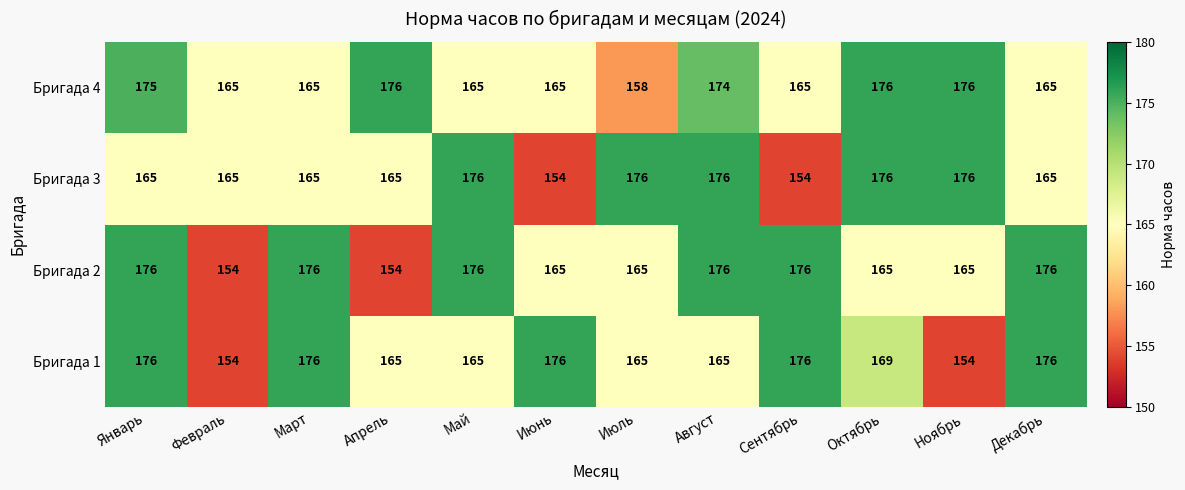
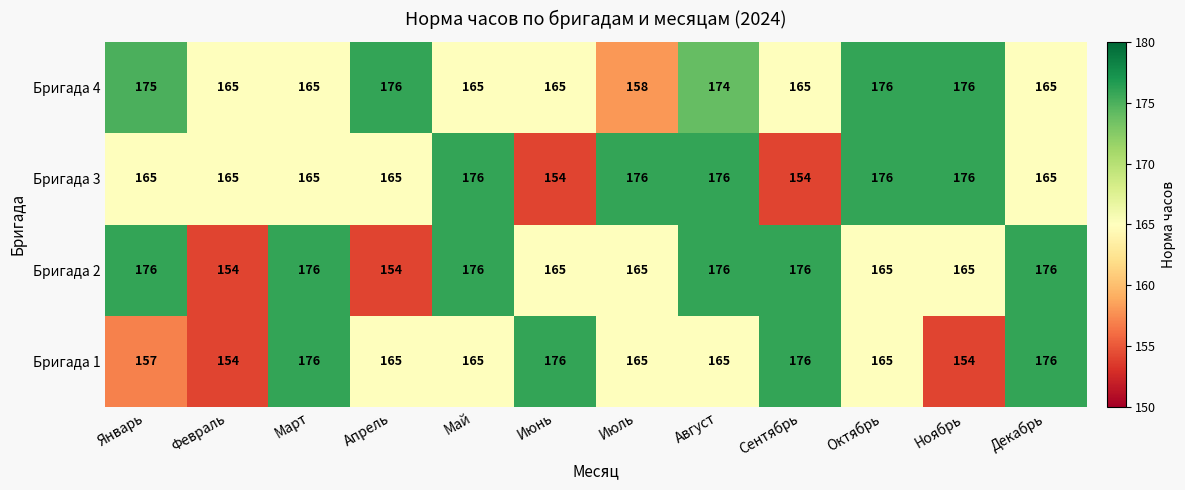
  {
    "Бригада 4": {
      "Январь": 175,
      "Февраль": 165,
      "Март": 165,
      "Апрель": 176,
      "Май": 165,
      "Июнь": 165,
      "Июль": 158,
      "Август": 174,
      "Сентябрь": 165,
      "Октябрь": 176,
      "Ноябрь": 176,
      "Декабрь": 165
    },
    "Бригада 3": {
      "Январь": 165,
      "Февраль": 165,
      "Март": 165,
      "Апрель": 165,
      "Май": 176,
      "Июнь": 154,
      "Июль": 176,
      "Август": 176,
      "Сентябрь": 154,
      "Октябрь": 176,
      "Ноябрь": 176,
      "Декабрь": 165
    },
    "Бригада 2": {
      "Январь": 176,
      "Февраль": 154,
      "Март": 176,
      "Апрель": 154,
      "Май": 176,
      "Июнь": 165,
      "Июль": 165,
      "Август": 176,
      "Сентябрь": 176,
      "Октябрь": 165,
      "Ноябрь": 165,
      "Декабрь": 176
    },
    "Бригада 1": {
-     "Январь": 176,
+     "Январь": 157,
      "Февраль": 154,
      "Март": 176,
      "Апрель": 165,
      "Май": 165,
      "Июнь": 176,
      "Июль": 165,
      "Август": 165,
      "Сентябрь": 176,
-     "Октябрь": 169,
+     "Октябрь": 165,
      "Ноябрь": 154,
      "Декабрь": 176
    }
  }
